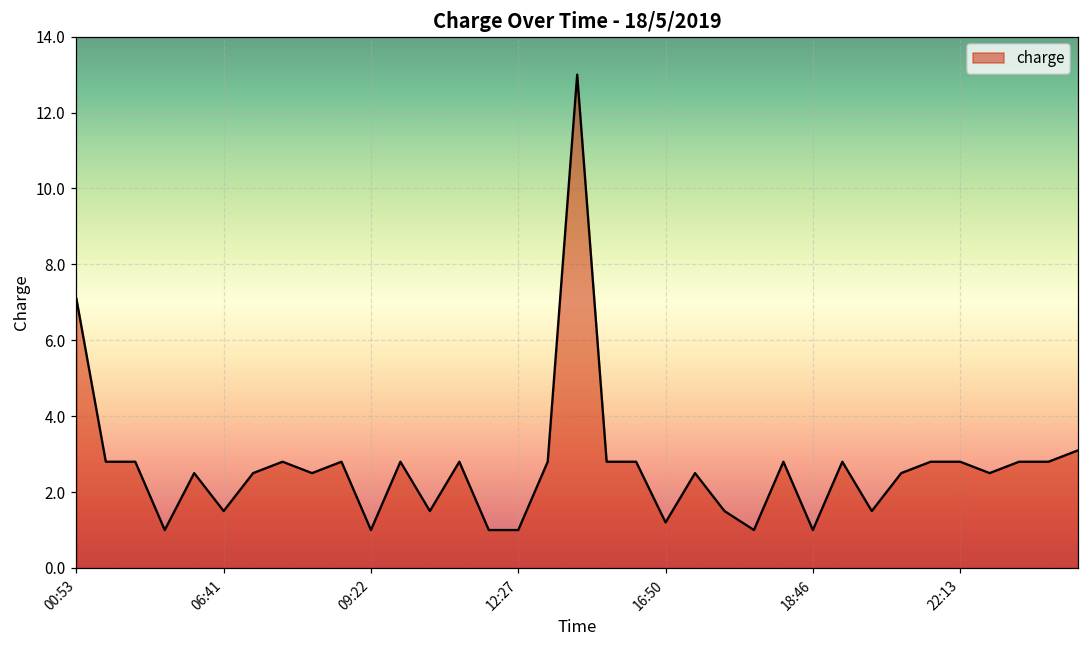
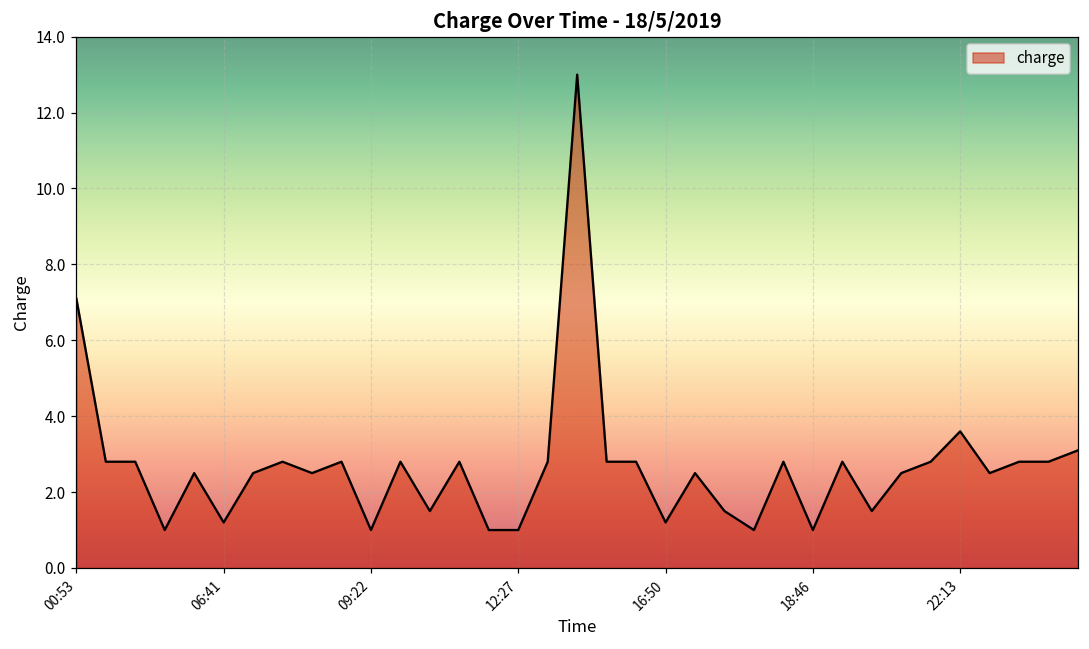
  {
    "00:53": 7.1,
-   "06:41": 1.5,
+   "06:41": 1.2,
    "09:22": 1.0,
    "12:27": 1.0,
    "16:50": 1.2,
    "18:46": 1.0,
-   "22:13": 2.8
+   "22:13": 3.6
  }
